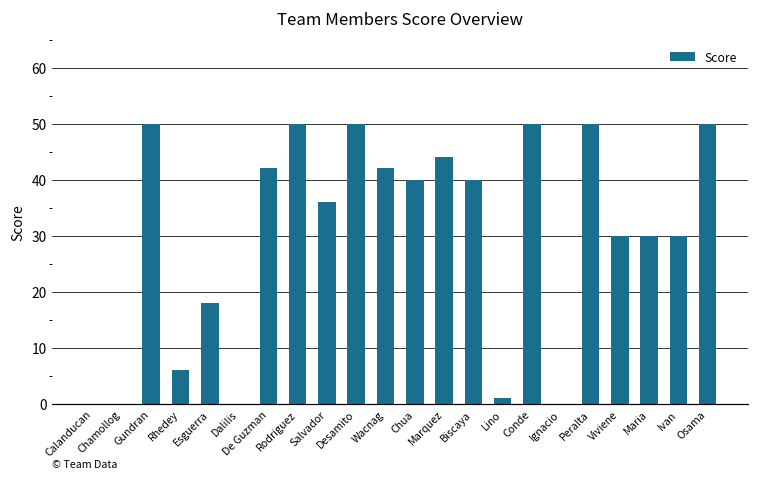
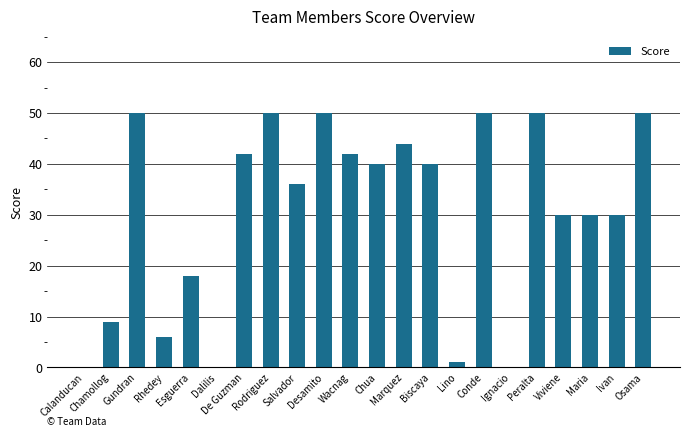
  {
    "Calanducan": 0,
-   "Chamollog": 0,
+   "Chamollog": 9,
    "Gundran": 50,
    "Rhedey": 6,
    "Esguerra": 18,
    "Dalilis": 0,
    "De Guzman": 42,
    "Rodriguez": 50,
    "Salvador": 36,
    "Desamito": 50,
    "Wacnag": 42,
    "Chua": 40,
    "Marquez": 44,
    "Biscaya": 40,
    "Lino": 1,
    "Conde": 50,
    "Ignacio": 0,
    "Peralta": 50,
    "Viviene": 30,
    "Maria": 30,
    "Ivan": 30,
    "Osama": 50
  }
